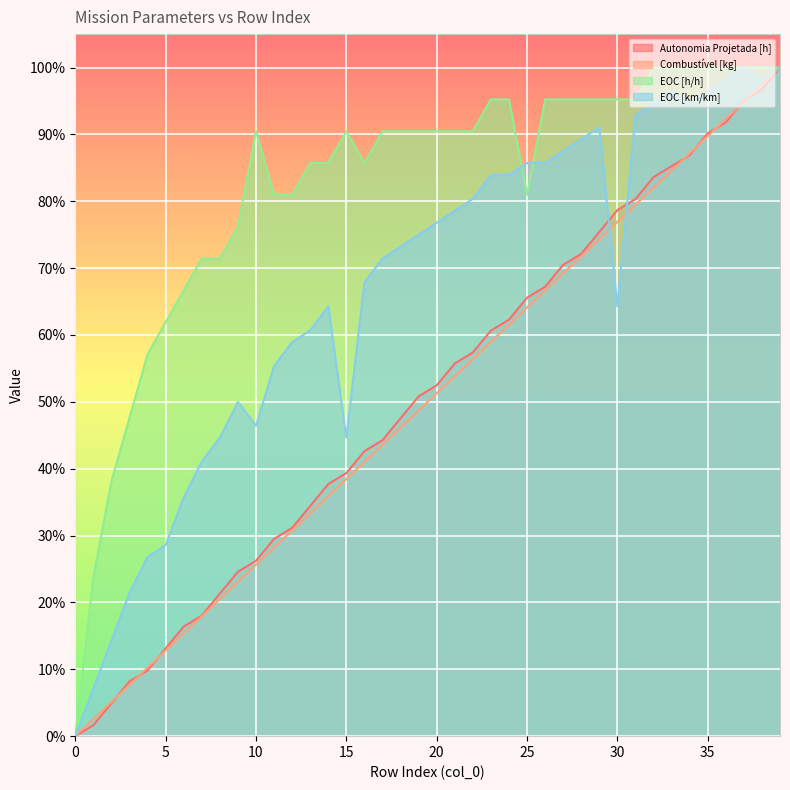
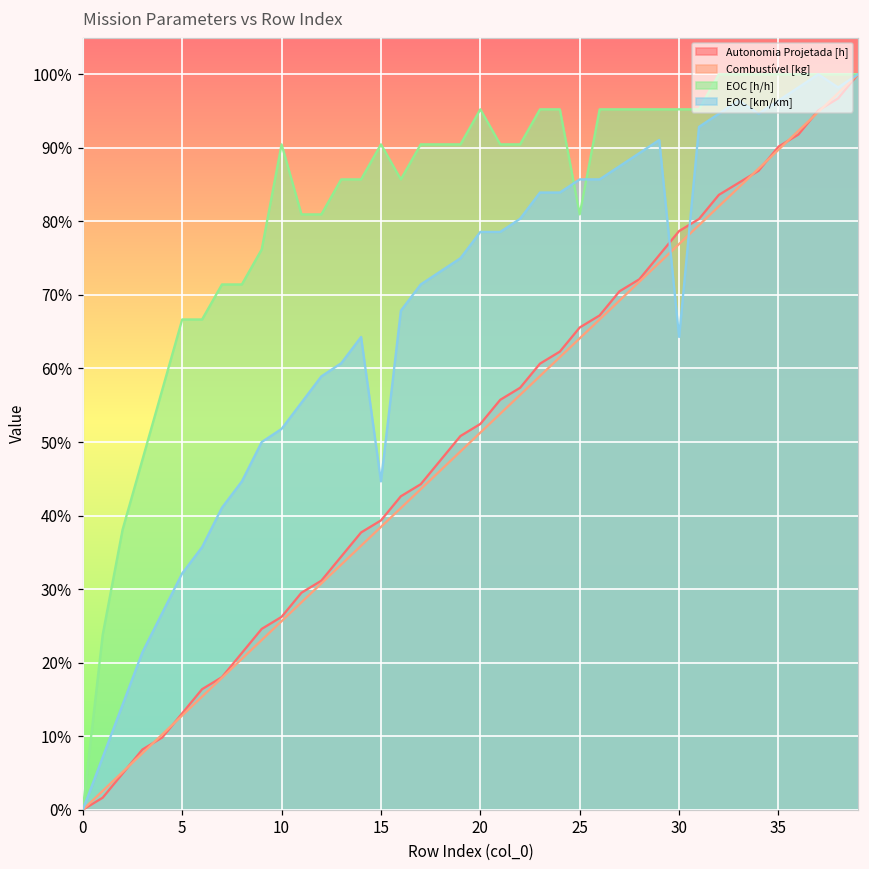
  {
    "EOC [h/h]": {
-     "5": "62%",
+     "5": "67%",
      "10": "90%",
      "15": "90%",
-     "20": "90%",
+     "20": "95%",
      "25": "81%",
      "30": "95%"
    },
    "EOC [km/km]": {
-     "5": "29%",
-     "10": "46%",
+     "5": "32%",
+     "10": "52%",
      "15": "45%",
-     "20": "77%",
+     "20": "79%",
      "25": "86%",
      "30": "64%"
    }
  }
